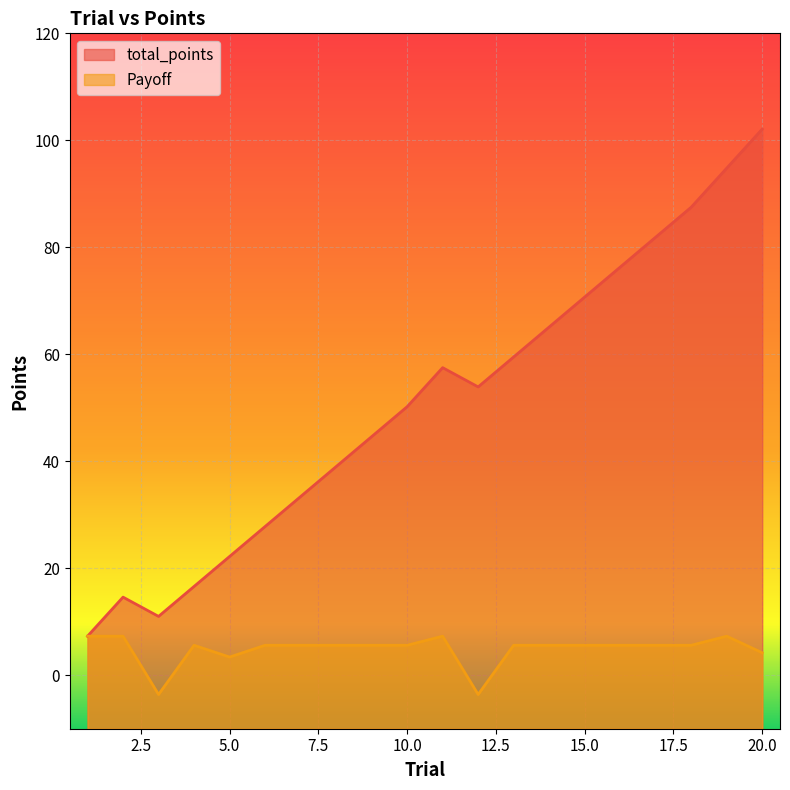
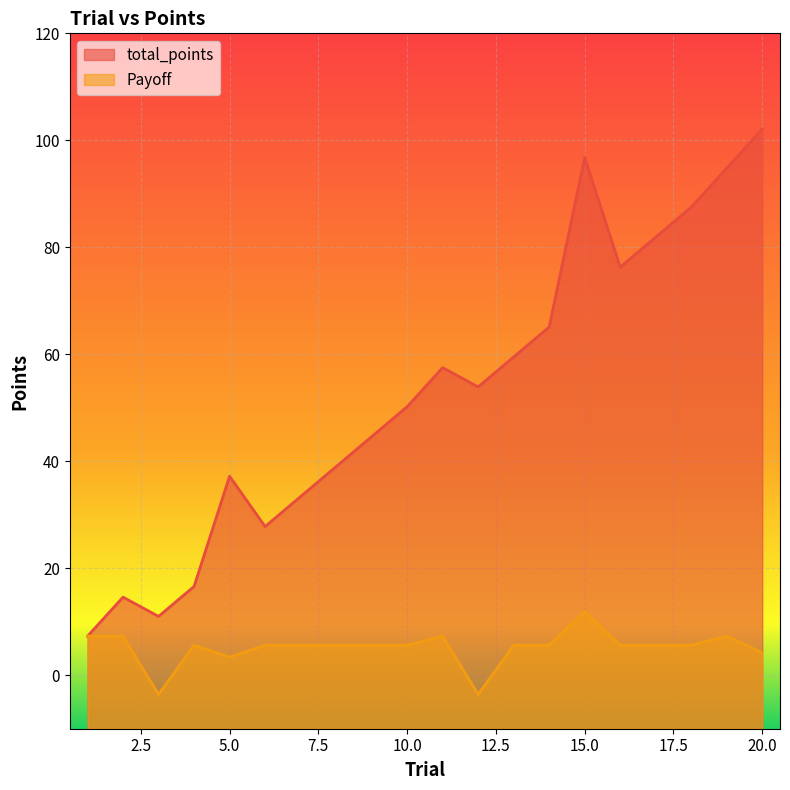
  {
    "total_points": {
-     "5.0": 22,
+     "5.0": 37,
      "10.0": 50,
-     "15.0": 71,
+     "15.0": 97,
      "20.0": 102
    },
    "Payoff": {
      "5.0": 3,
      "10.0": 6,
-     "15.0": 6,
+     "15.0": 12,
      "20.0": 4
    }
  }
